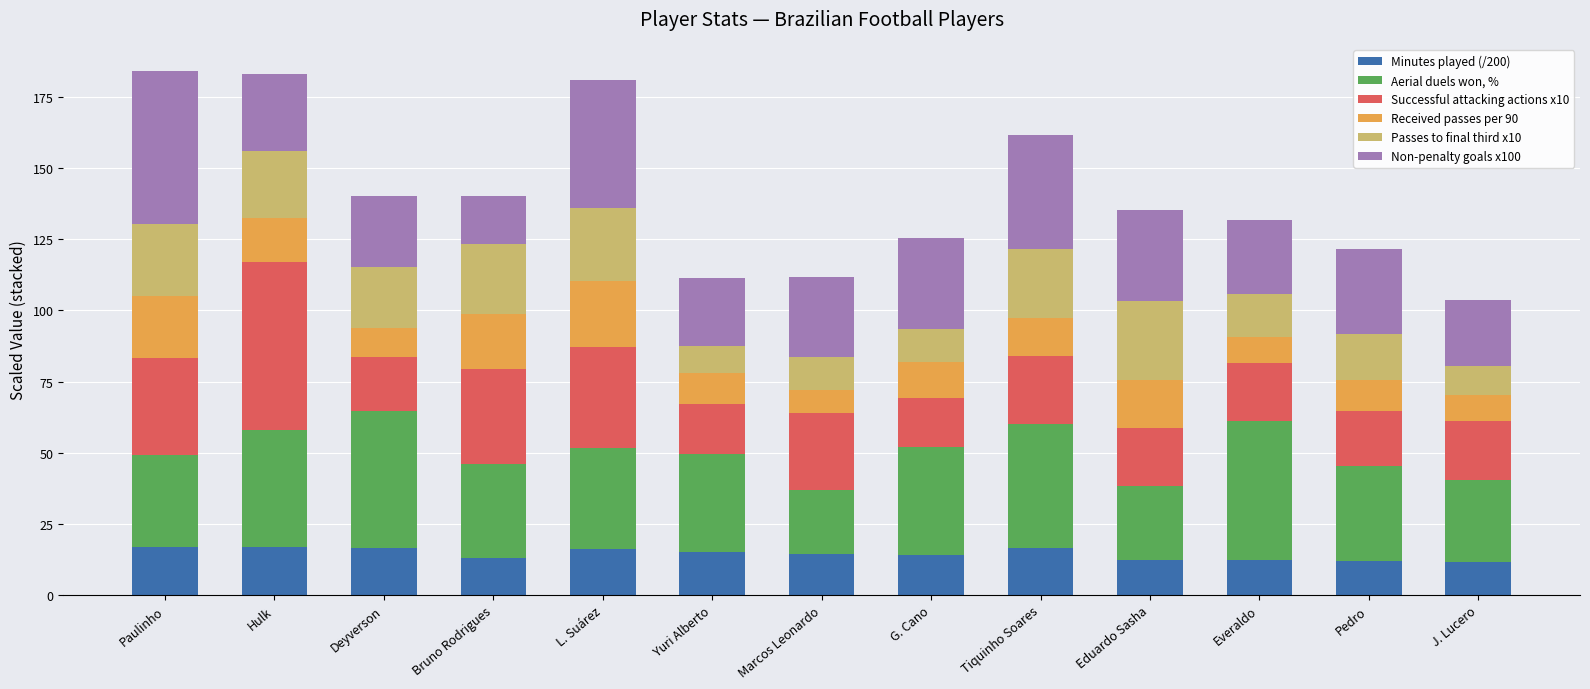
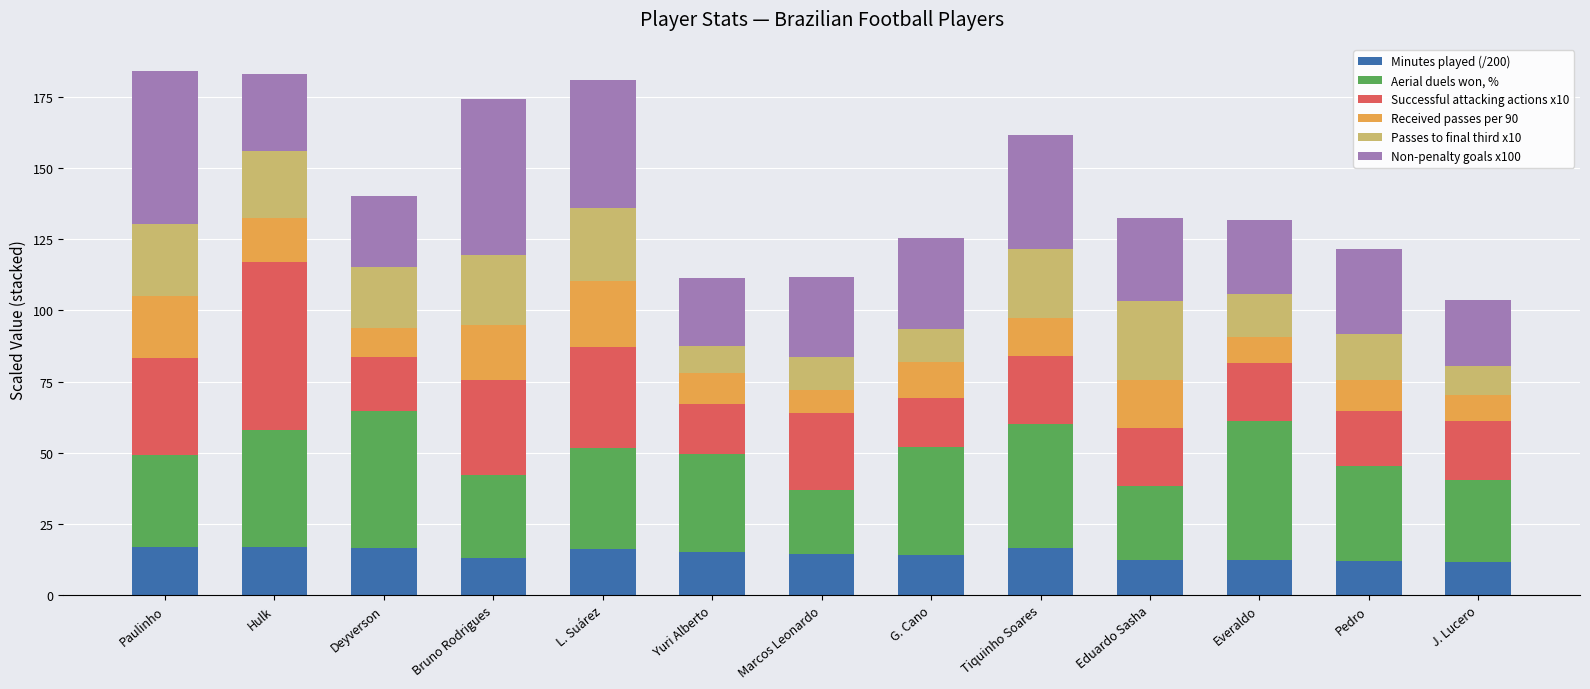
  {
    "Minutes played (/200)": {
      "Paulinho": 17,
      "Hulk": 17,
      "Deyverson": 16,
      "Bruno Rodrigues": 13,
      "L. Suárez": 16,
      "Yuri Alberto": 15,
      "Marcos Leonardo": 14,
      "G. Cano": 14,
      "Tiquinho Soares": 16,
      "Eduardo Sasha": 12,
      "Everaldo": 12,
      "Pedro": 12,
      "J. Lucero": 12
    },
    "Aerial duels won, %": {
      "Paulinho": 32,
      "Hulk": 41,
      "Deyverson": 48,
-     "Bruno Rodrigues": 33,
+     "Bruno Rodrigues": 29,
      "L. Suárez": 35,
      "Yuri Alberto": 34,
      "Marcos Leonardo": 23,
      "G. Cano": 38,
      "Tiquinho Soares": 44,
      "Eduardo Sasha": 26,
      "Everaldo": 49,
      "Pedro": 33,
      "J. Lucero": 29
    },
    "Successful attacking actions x10": {
      "Paulinho": 34,
      "Hulk": 59,
      "Deyverson": 19,
      "Bruno Rodrigues": 33,
      "L. Suárez": 36,
      "Yuri Alberto": 18,
      "Marcos Leonardo": 27,
      "G. Cano": 17,
      "Tiquinho Soares": 24,
      "Eduardo Sasha": 20,
      "Everaldo": 21,
      "Pedro": 19,
      "J. Lucero": 21
    },
    "Non-penalty goals x100": {
      "Paulinho": 54,
      "Hulk": 27,
      "Deyverson": 25,
-     "Bruno Rodrigues": 17,
+     "Bruno Rodrigues": 55,
      "L. Suárez": 45,
      "Yuri Alberto": 24,
      "Marcos Leonardo": 28,
      "G. Cano": 32,
      "Tiquinho Soares": 40,
-     "Eduardo Sasha": 32,
+     "Eduardo Sasha": 29,
      "Everaldo": 26,
      "Pedro": 30,
      "J. Lucero": 23
    }
  }
